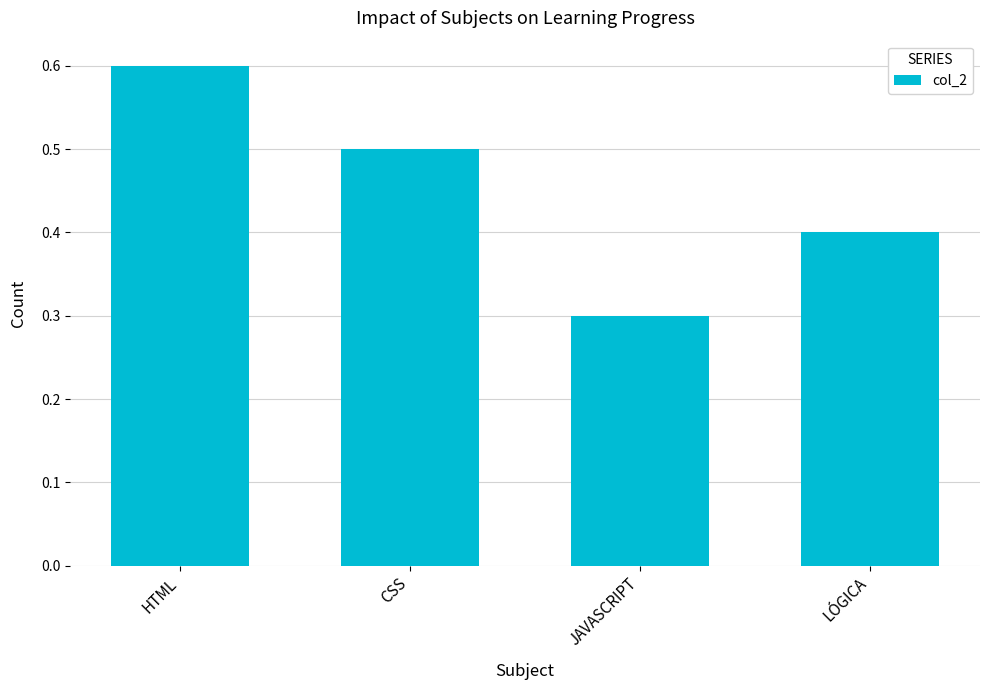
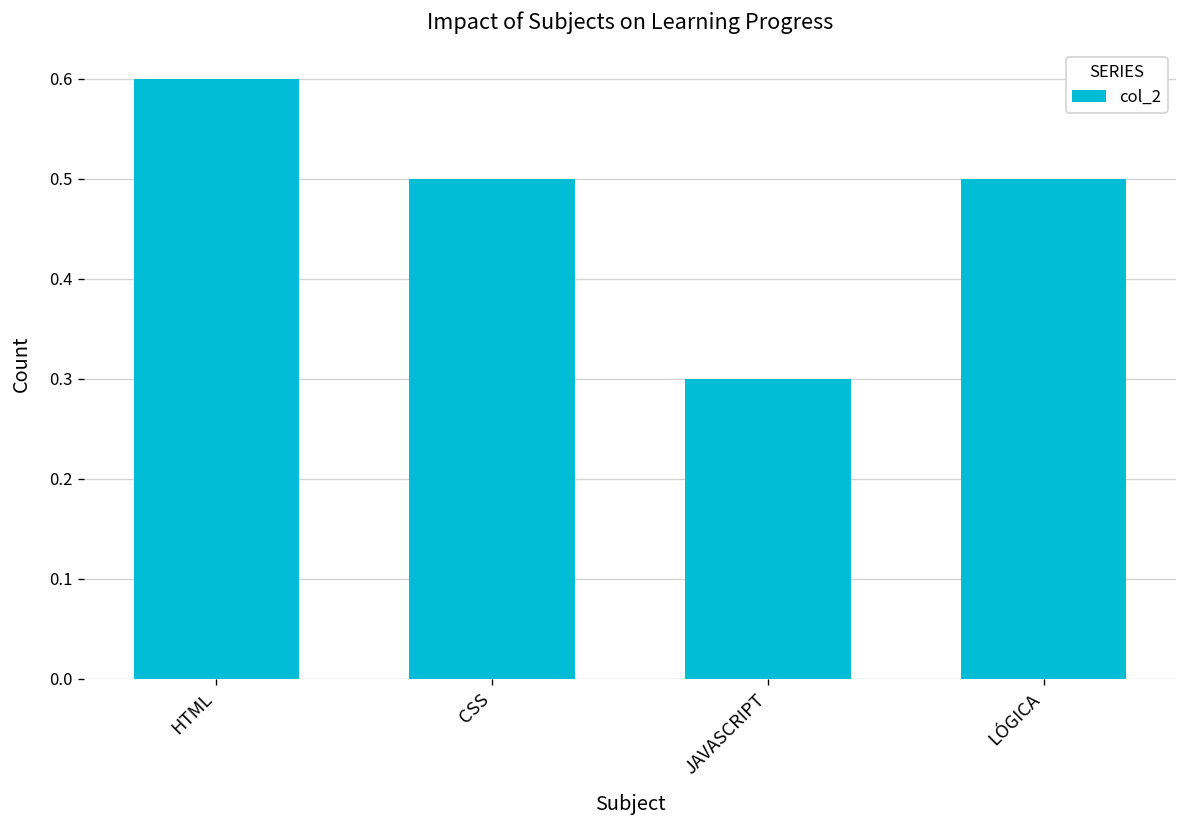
  {
    "HTML": 0.6,
    "CSS": 0.5,
    "JAVASCRIPT": 0.3,
-   "LÓGICA": 0.4
+   "LÓGICA": 0.5
  }
